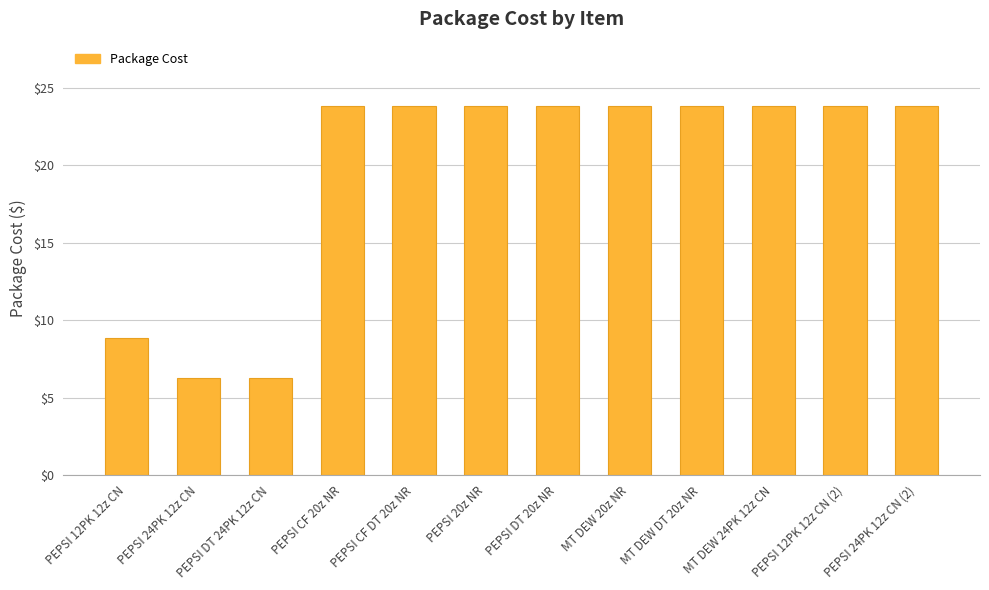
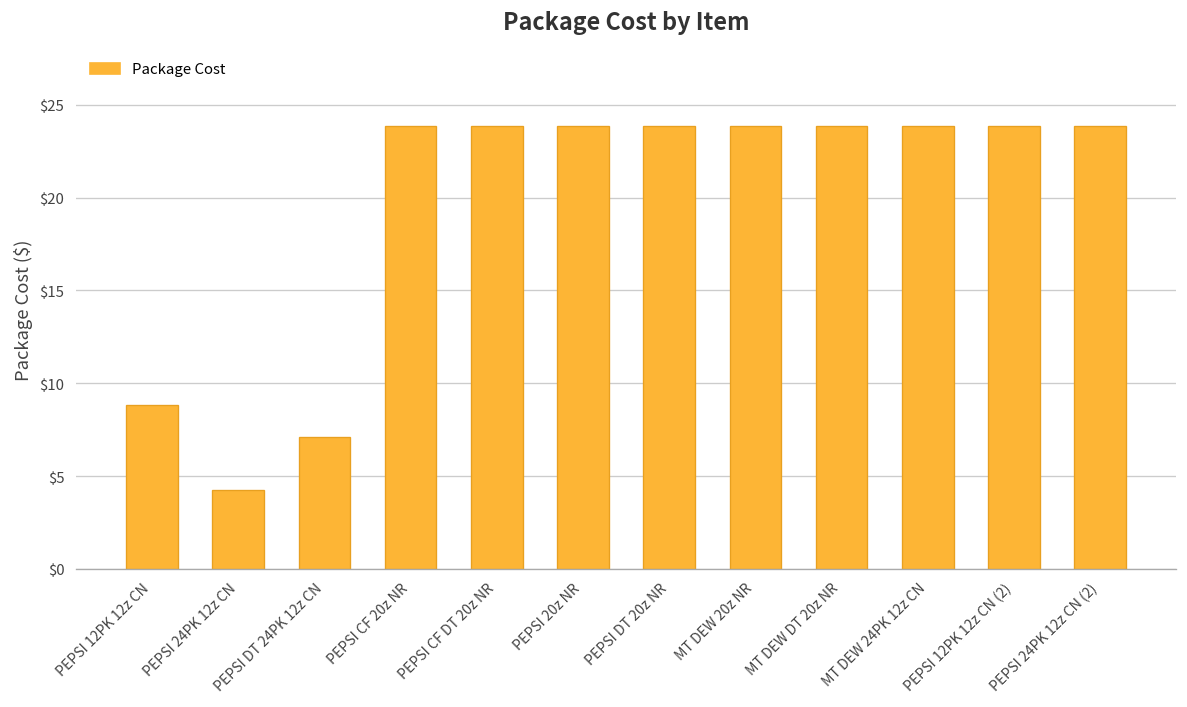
  {
    "PEPSI 12PK 12z CN": "$8.9",
-   "PEPSI 24PK 12z CN": "$6.3",
-   "PEPSI DT 24PK 12z CN": "$6.3",
+   "PEPSI 24PK 12z CN": "$4.3",
+   "PEPSI DT 24PK 12z CN": "$7.1",
    "PEPSI CF 20z NR": "$23.9",
    "PEPSI CF DT 20z NR": "$23.9",
    "PEPSI 20z NR": "$23.9",
    "PEPSI DT 20z NR": "$23.9",
    "MT DEW 20z NR": "$23.9",
    "MT DEW DT 20z NR": "$23.9",
    "MT DEW 24PK 12z CN": "$23.9",
    "PEPSI 12PK 12z CN (2)": "$23.9",
    "PEPSI 24PK 12z CN (2)": "$23.9"
  }
